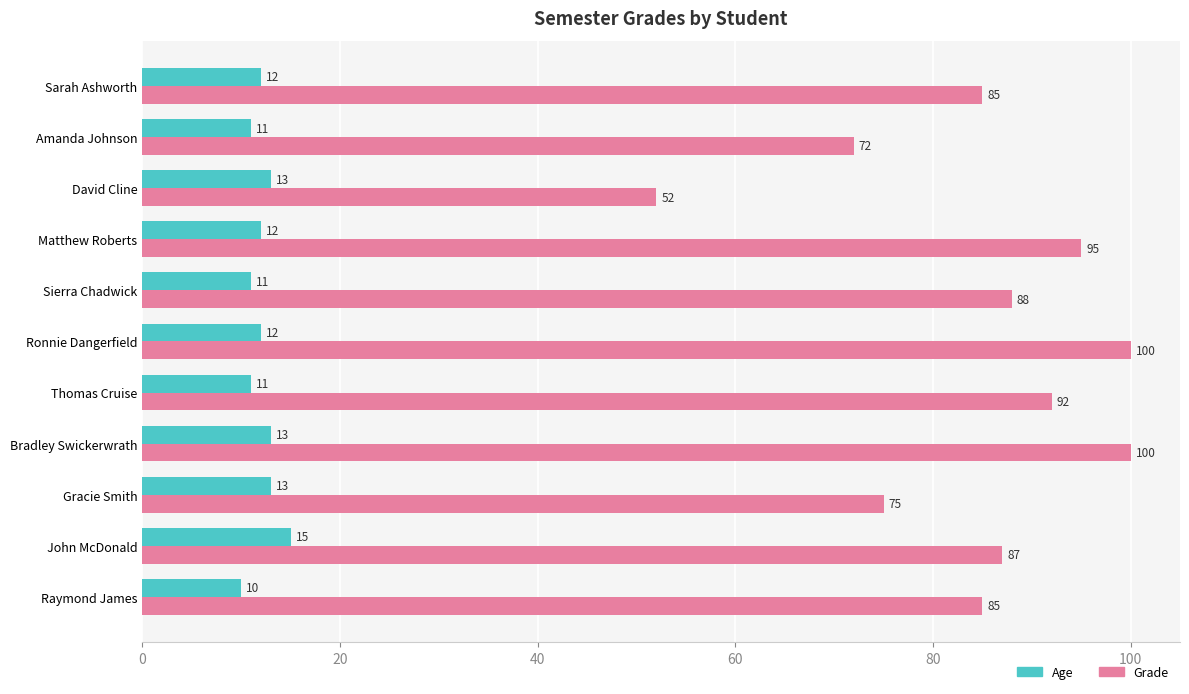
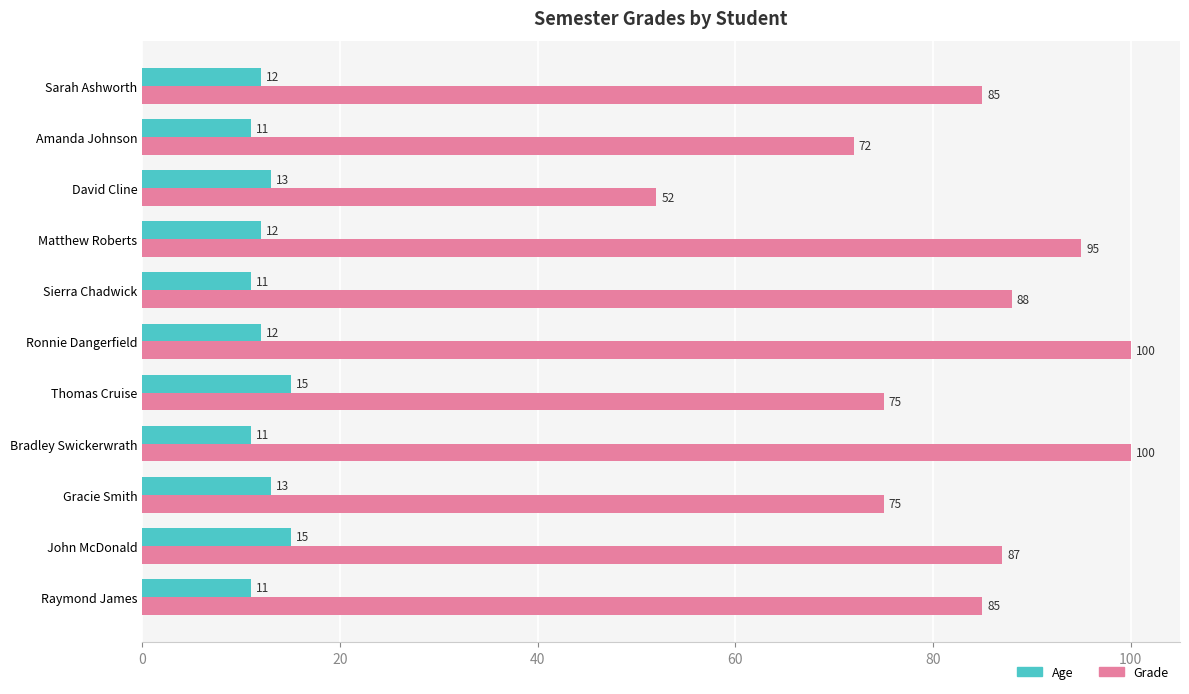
  {
    "Grade": {
      "Sarah Ashworth": 85,
      "Amanda Johnson": 72,
      "David Cline": 52,
      "Matthew Roberts": 95,
      "Sierra Chadwick": 88,
      "Ronnie Dangerfield": 100,
-     "Thomas Cruise": 92,
+     "Thomas Cruise": 75,
      "Bradley Swickerwrath": 100,
      "Gracie Smith": 75,
      "John McDonald": 87,
      "Raymond James": 85
    },
    "Age": {
      "Sarah Ashworth": 12,
      "Amanda Johnson": 11,
      "David Cline": 13,
      "Matthew Roberts": 12,
      "Sierra Chadwick": 11,
      "Ronnie Dangerfield": 12,
-     "Thomas Cruise": 11,
-     "Bradley Swickerwrath": 13,
+     "Thomas Cruise": 15,
+     "Bradley Swickerwrath": 11,
      "Gracie Smith": 13,
      "John McDonald": 15,
-     "Raymond James": 10
+     "Raymond James": 11
    }
  }
